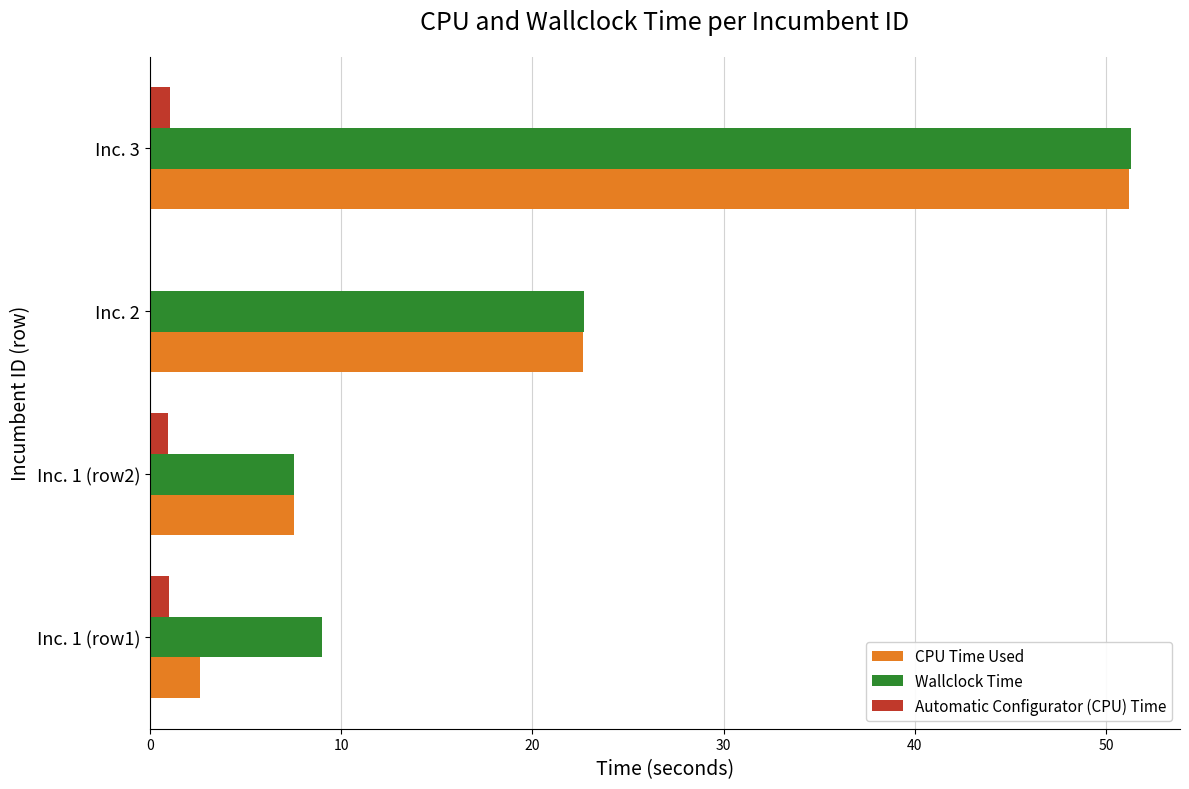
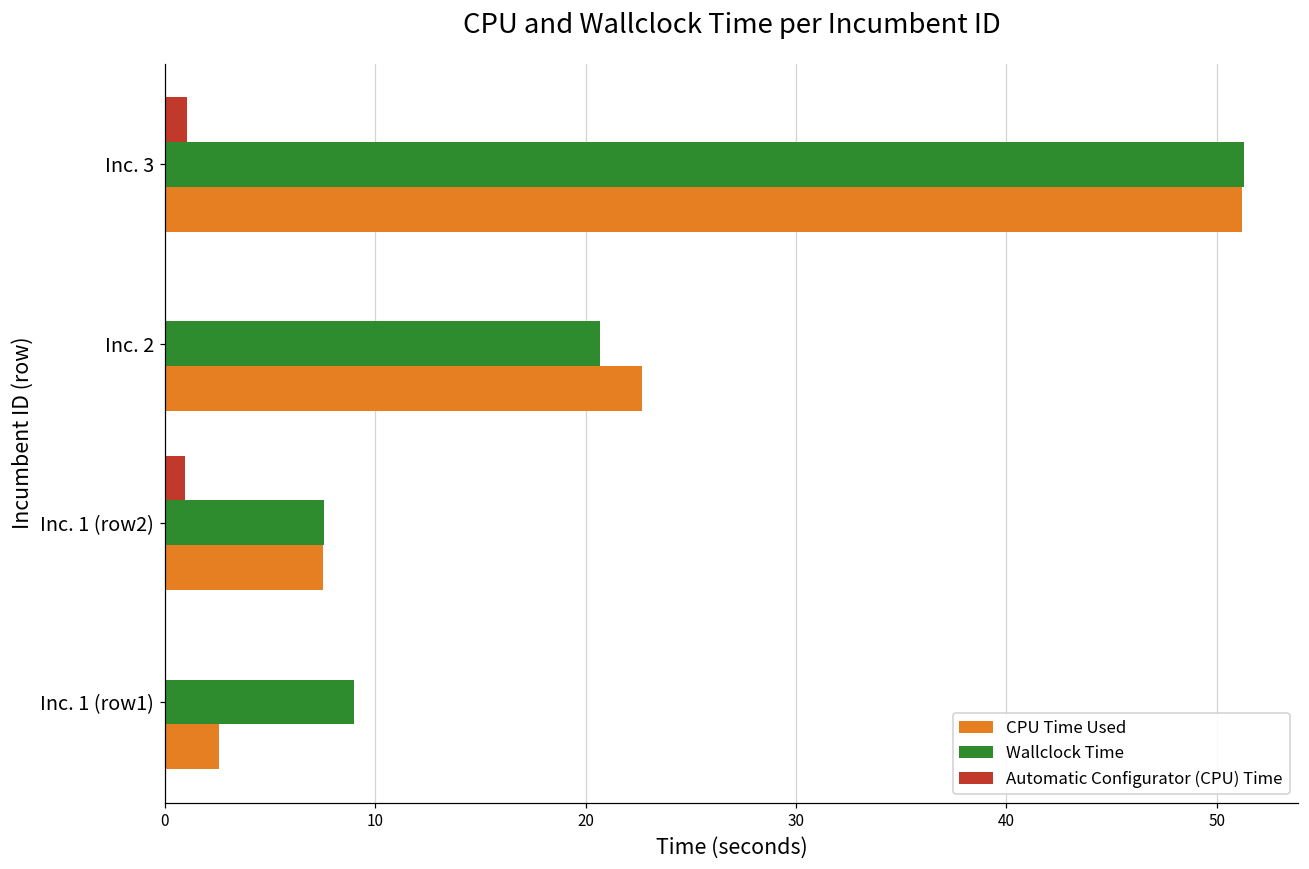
  {
    "CPU Time Used": {
      "Inc. 3": 51.2,
      "Inc. 2": 22.7,
      "Inc. 1 (row2)": 7.5,
      "Inc. 1 (row1)": 2.6
    },
    "Wallclock Time": {
      "Inc. 3": 51.3,
-     "Inc. 2": 22.7,
+     "Inc. 2": 20.7,
      "Inc. 1 (row2)": 7.6,
      "Inc. 1 (row1)": 9.0
    },
    "Automatic Configurator (CPU) Time": {
      "Inc. 3": 1,
      "Inc. 1 (row2)": 1,
-     "Inc. 1 (row1)": 1
+     "Inc. 1 (row1)": 0
    }
  }
